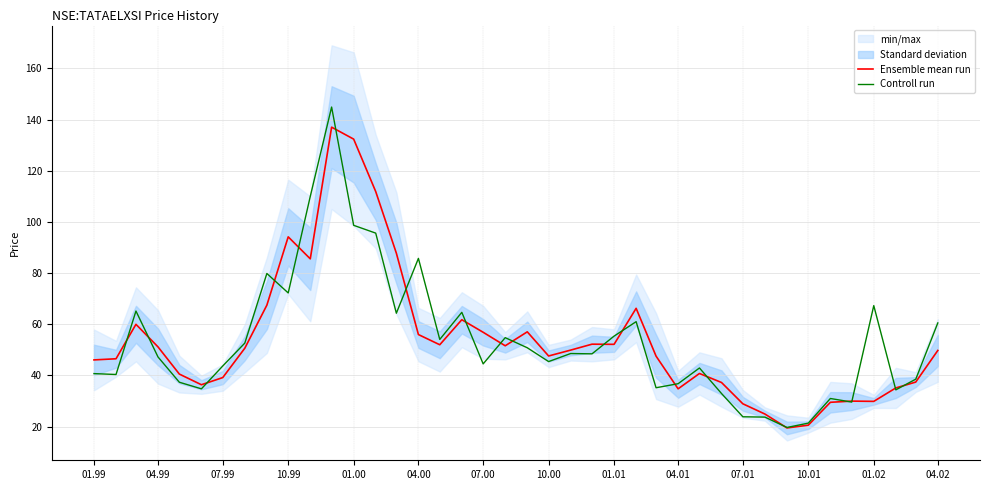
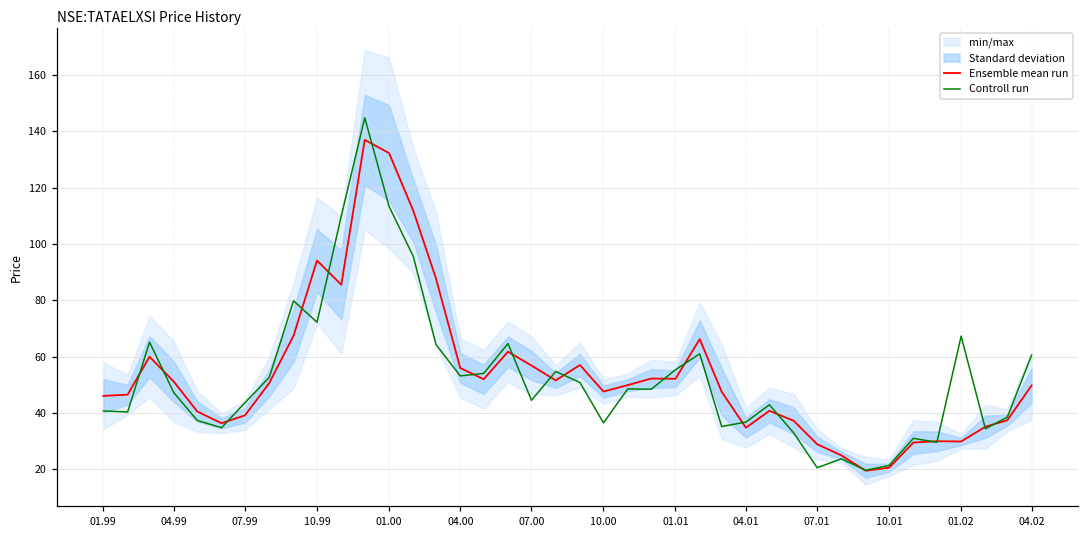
  {
    "Ensemble mean run": {
      "01.99": 46,
      "04.99": 51,
      "07.99": 39,
      "10.99": 94,
      "01.00": 132,
      "04.00": 56,
      "07.00": 57,
      "10.00": 48,
      "01.01": 52,
      "04.01": 35,
      "07.01": 29,
      "01.02": 30,
      "04.02": 50
    },
    "Controll run": {
      "01.99": 41,
      "04.99": 47,
      "10.99": 72,
-     "01.00": 99,
-     "04.00": 86,
+     "01.00": 113,
+     "04.00": 53,
      "07.00": 45,
-     "10.00": 45,
+     "10.00": 36,
      "04.01": 37,
-     "07.01": 24,
+     "07.01": 21,
      "01.02": 67,
      "04.02": 61
    }
  }
